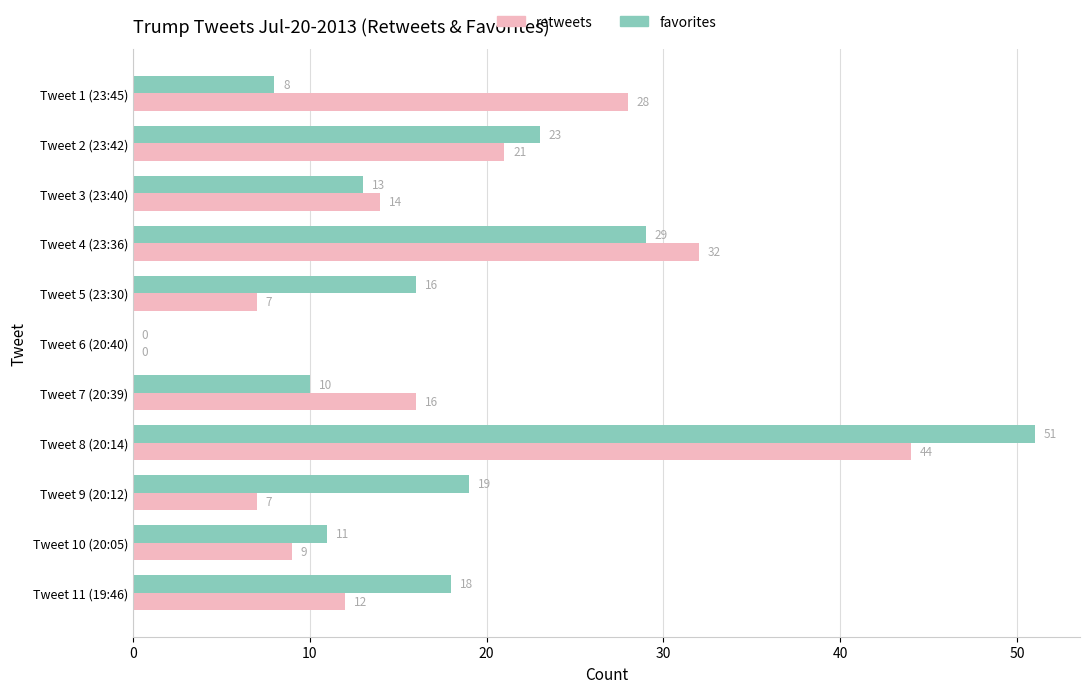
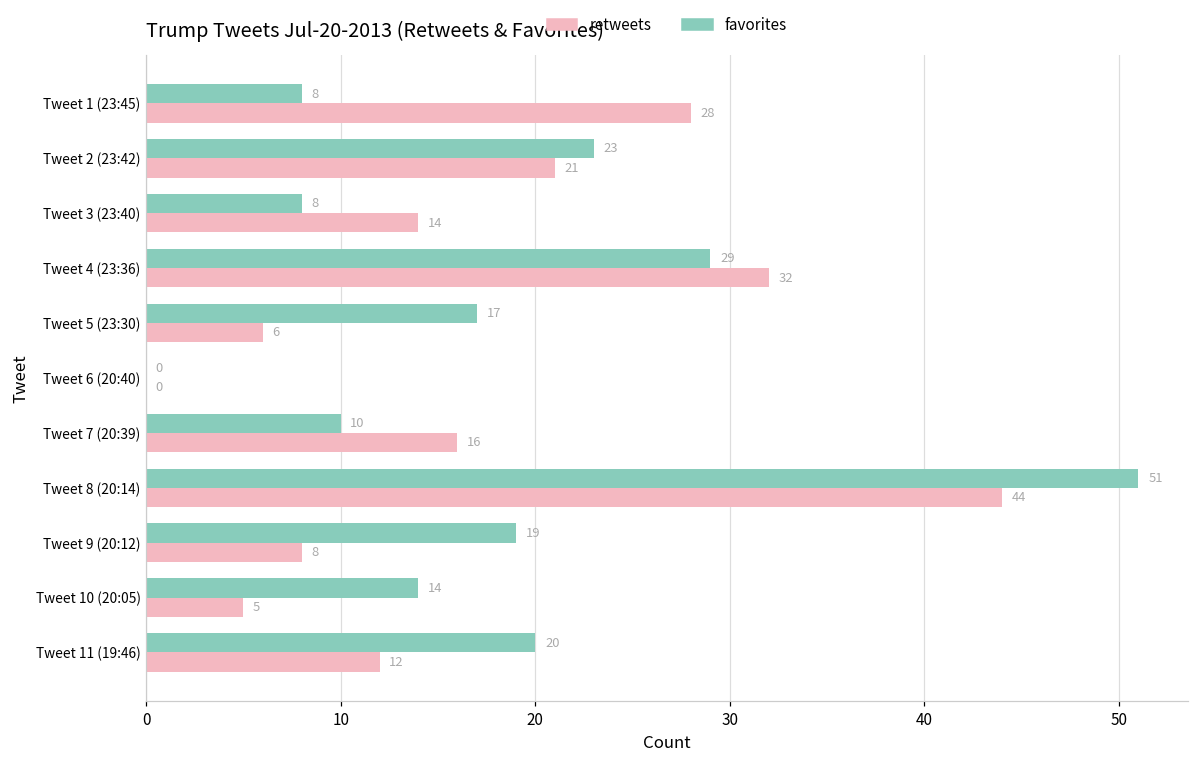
  {
    "retweets": {
      "Tweet 1 (23:45)": 28,
      "Tweet 2 (23:42)": 21,
      "Tweet 3 (23:40)": 14,
      "Tweet 4 (23:36)": 32,
-     "Tweet 5 (23:30)": 7,
+     "Tweet 5 (23:30)": 6,
      "Tweet 6 (20:40)": 0,
      "Tweet 7 (20:39)": 16,
      "Tweet 8 (20:14)": 44,
-     "Tweet 9 (20:12)": 7,
-     "Tweet 10 (20:05)": 9,
+     "Tweet 9 (20:12)": 8,
+     "Tweet 10 (20:05)": 5,
      "Tweet 11 (19:46)": 12
    },
    "favorites": {
      "Tweet 1 (23:45)": 8,
      "Tweet 2 (23:42)": 23,
-     "Tweet 3 (23:40)": 13,
+     "Tweet 3 (23:40)": 8,
      "Tweet 4 (23:36)": 29,
-     "Tweet 5 (23:30)": 16,
+     "Tweet 5 (23:30)": 17,
      "Tweet 6 (20:40)": 0,
      "Tweet 7 (20:39)": 10,
      "Tweet 8 (20:14)": 51,
      "Tweet 9 (20:12)": 19,
-     "Tweet 10 (20:05)": 11,
-     "Tweet 11 (19:46)": 18
+     "Tweet 10 (20:05)": 14,
+     "Tweet 11 (19:46)": 20
    }
  }
